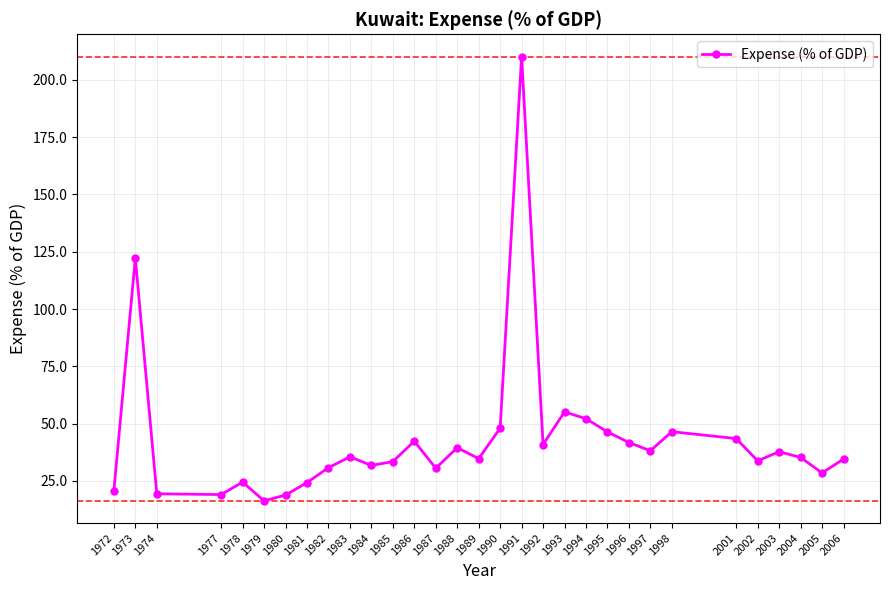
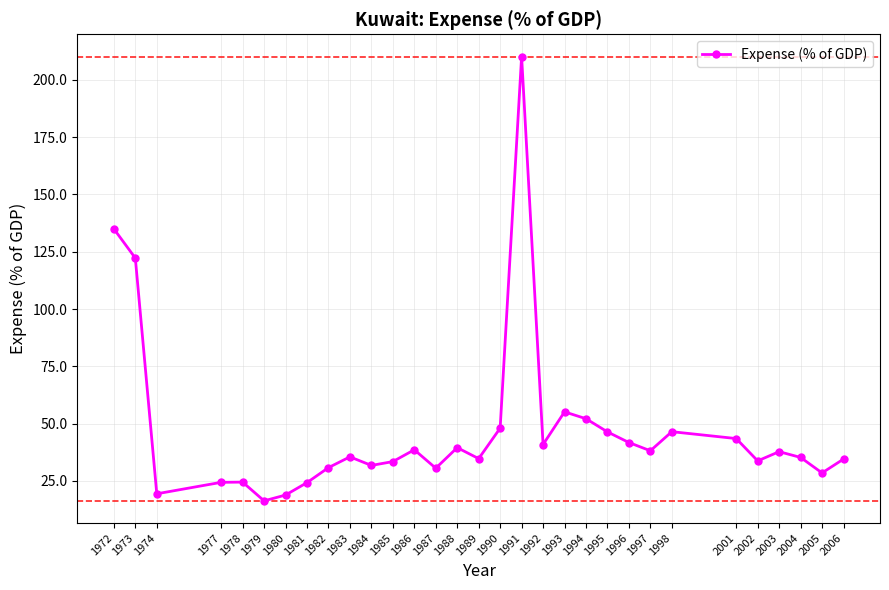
  {
-   "1972": 21,
+   "1972": 135,
    "1973": 122,
    "1974": 19,
-   "1977": 19,
+   "1977": 24,
    "1978": 25,
    "1979": 16,
    "1980": 19,
    "1981": 24,
    "1982": 31,
    "1983": 36,
    "1984": 32,
    "1985": 33,
-   "1986": 42,
+   "1986": 39,
    "1987": 31,
    "1988": 40,
    "1989": 35,
    "1990": 48,
    "1991": 210,
    "1992": 41,
    "1993": 55,
    "1994": 52,
    "1995": 46,
    "1996": 42,
    "1997": 38,
    "1998": 47,
    "2001": 44,
    "2002": 34,
    "2003": 38,
    "2004": 35,
    "2005": 29,
    "2006": 35
  }
